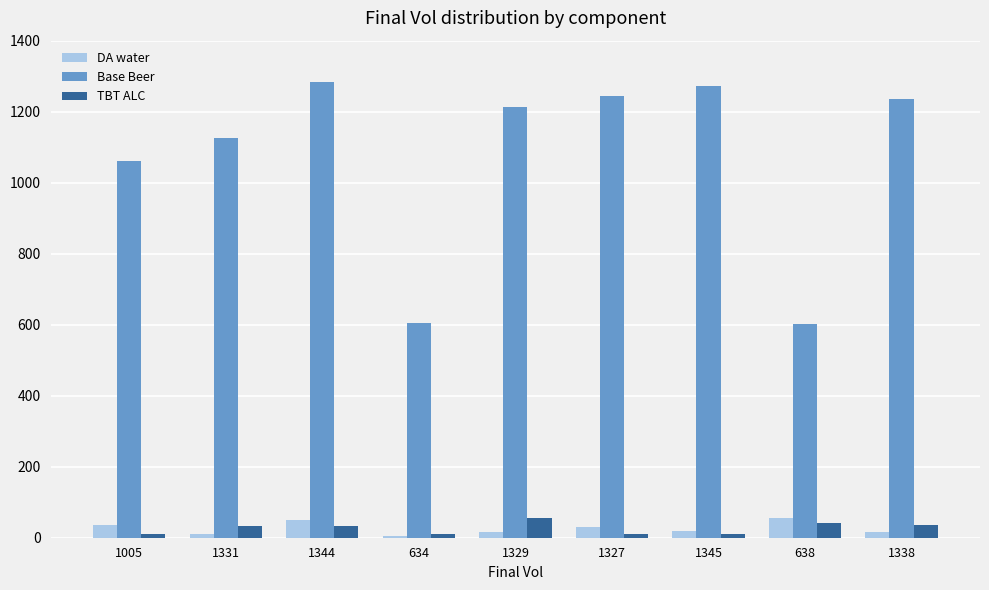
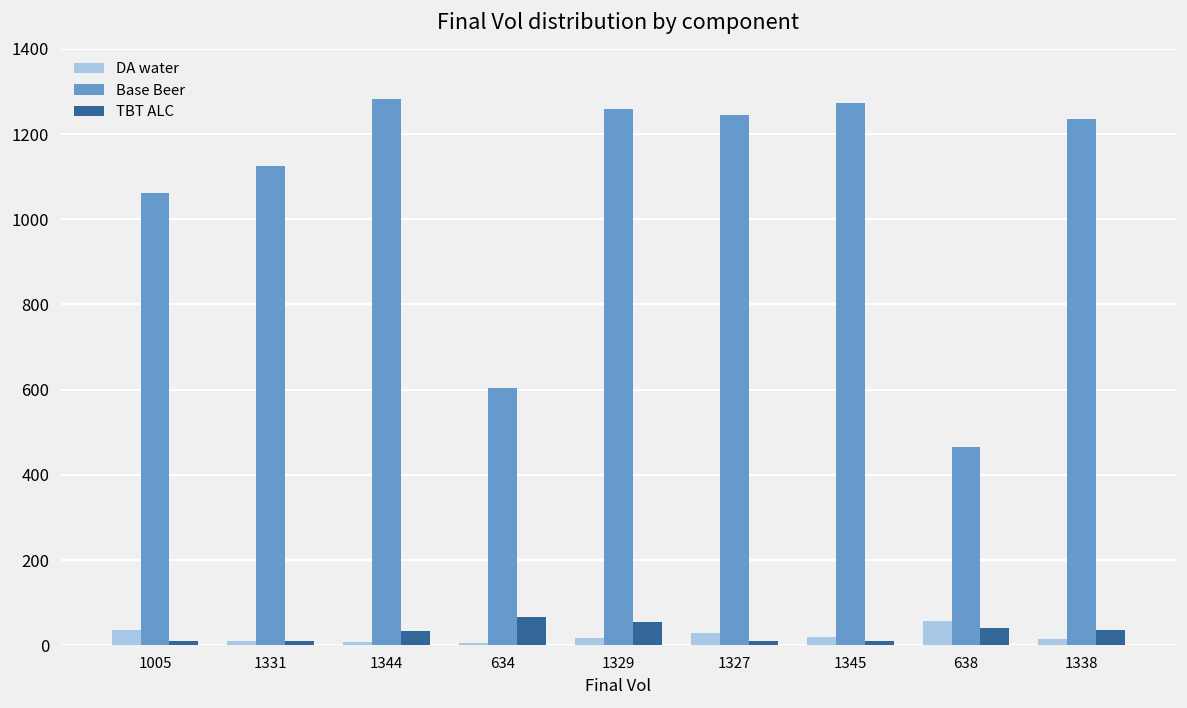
  {
    "DA water": {
      "1005": 40,
      "1331": 10,
-     "1344": 50,
+     "1344": 10,
      "1329": 20,
      "1327": 30,
      "1345": 20,
      "638": 60,
      "1338": 10
    },
    "Base Beer": {
      "1005": 1060,
      "1331": 1130,
      "1344": 1280,
      "634": 600,
-     "1329": 1210,
+     "1329": 1260,
      "1327": 1240,
      "1345": 1270,
-     "638": 600,
+     "638": 470,
      "1338": 1240
    },
    "TBT ALC": {
      "1005": 10,
-     "1331": 30,
+     "1331": 10,
      "1344": 30,
-     "634": 10,
+     "634": 70,
      "1329": 50,
      "1327": 10,
      "1345": 10,
      "638": 40,
      "1338": 40
    }
  }
